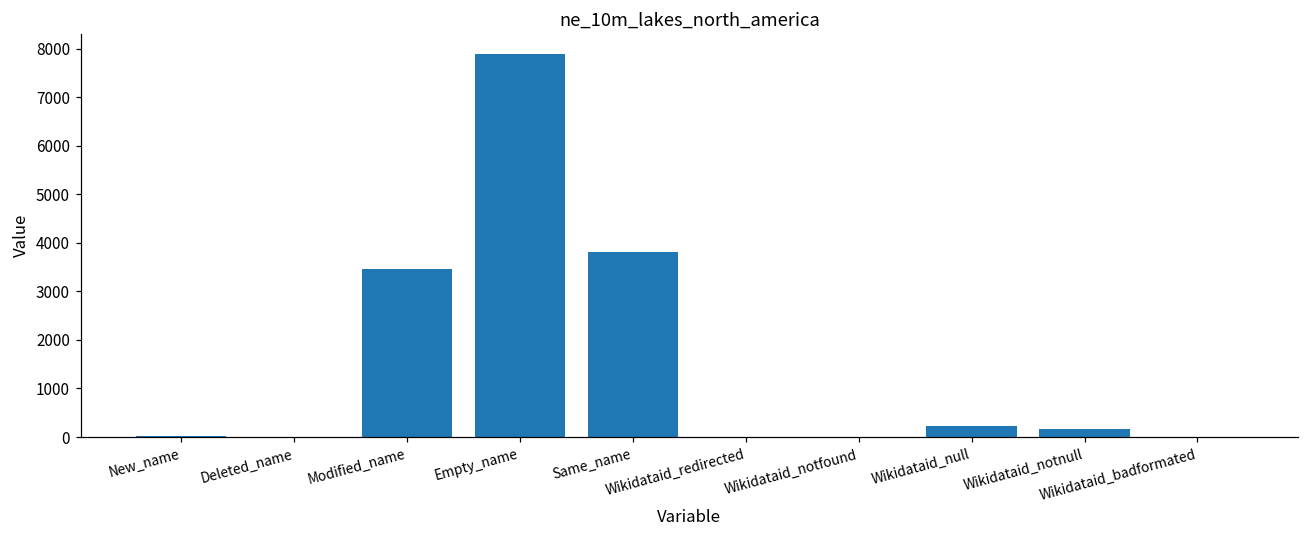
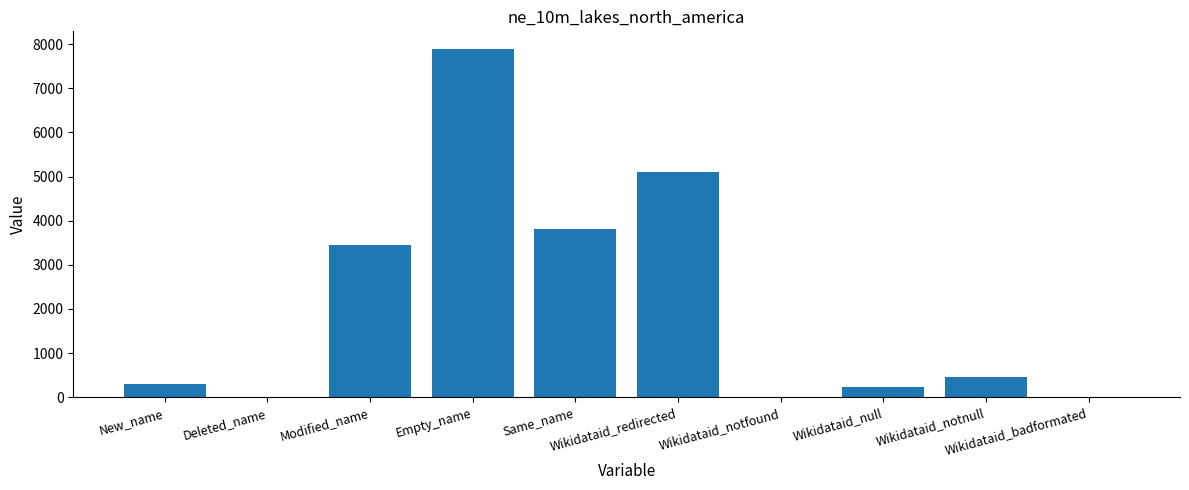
  {
-   "New_name": 0,
+   "New_name": 300,
    "Deleted_name": 0,
    "Modified_name": 3500,
    "Empty_name": 7900,
    "Same_name": 3800,
-   "Wikidataid_redirected": 0,
+   "Wikidataid_redirected": 5100,
    "Wikidataid_notfound": 0,
    "Wikidataid_null": 200,
-   "Wikidataid_notnull": 200,
+   "Wikidataid_notnull": 500,
    "Wikidataid_badformated": 0
  }
